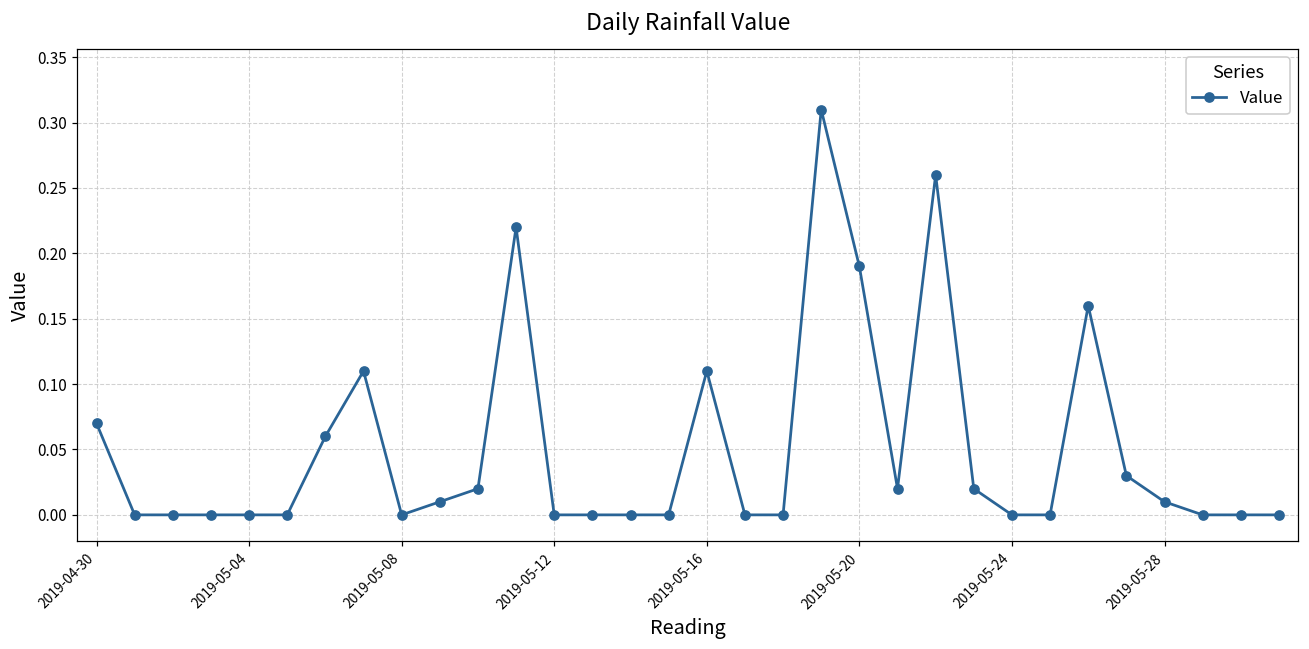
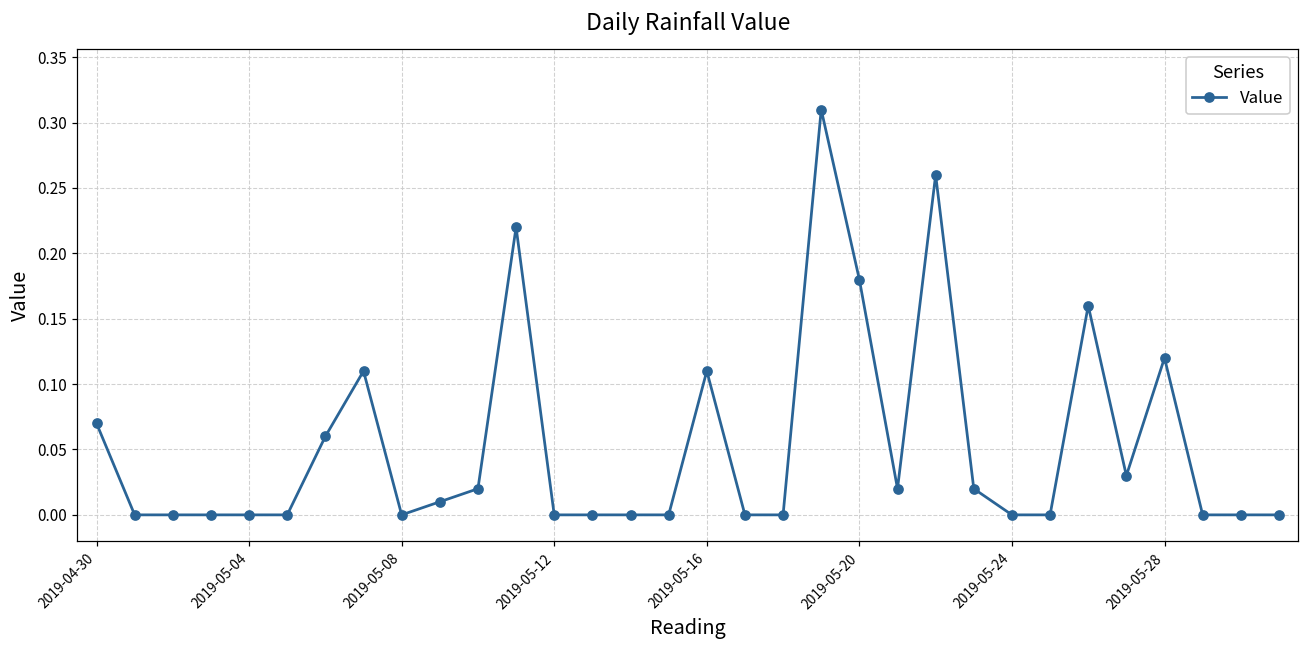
  {
    "2019-04-30": 0.07,
    "2019-05-04": 0.00,
    "2019-05-08": 0.00,
    "2019-05-12": 0.00,
    "2019-05-16": 0.11,
-   "2019-05-20": 0.19,
+   "2019-05-20": 0.18,
    "2019-05-24": 0.00,
-   "2019-05-28": 0.01
+   "2019-05-28": 0.12
  }
